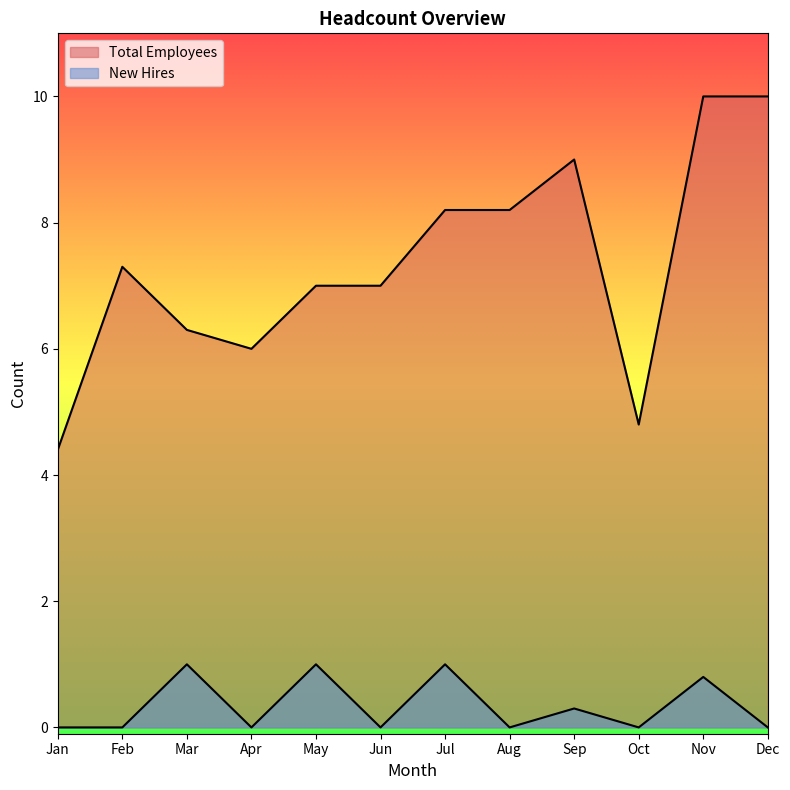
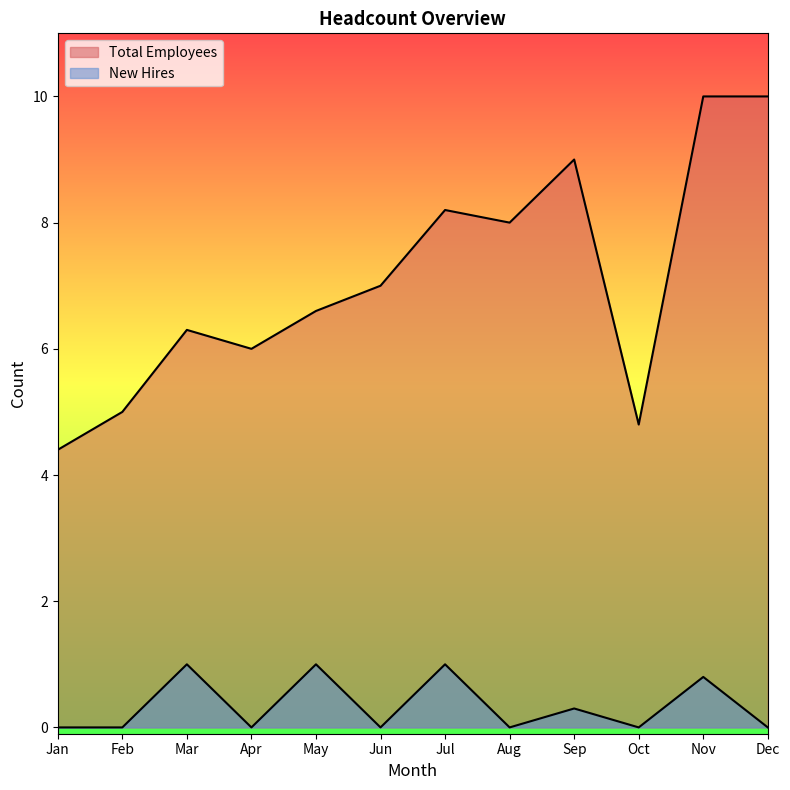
  {
    "Total Employees": {
      "Jan": 4.4,
-     "Feb": 7.3,
+     "Feb": 5.0,
      "Mar": 6.3,
      "Apr": 6.0,
-     "May": 7.0,
+     "May": 6.6,
      "Jun": 7.0,
      "Jul": 8.2,
-     "Aug": 8.2,
+     "Aug": 8.0,
      "Sep": 9.0,
      "Oct": 4.8,
      "Nov": 10.0,
      "Dec": 10.0
    },
    "New Hires": {
      "Jan": 0.0,
      "Feb": 0.0,
      "Mar": 1.0,
      "Apr": 0.0,
      "May": 1.0,
      "Jun": 0.0,
      "Jul": 1.0,
      "Aug": 0.0,
      "Sep": 0.3,
      "Oct": 0.0,
      "Nov": 0.8,
      "Dec": 0.0
    }
  }
